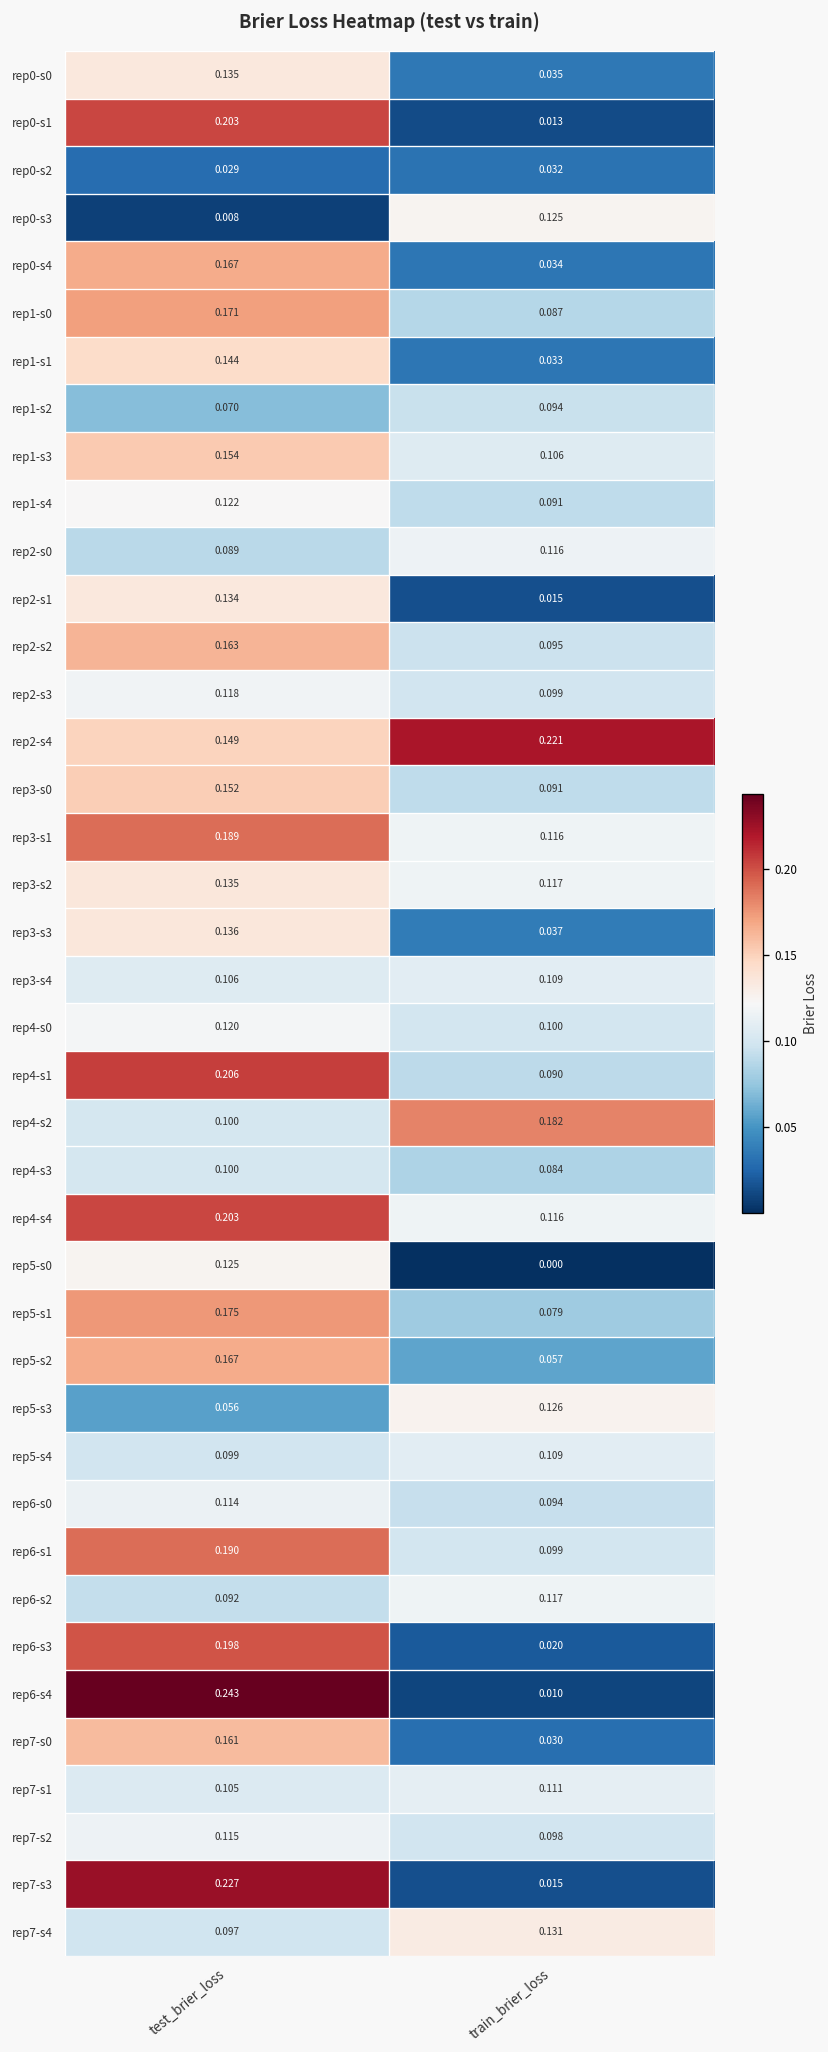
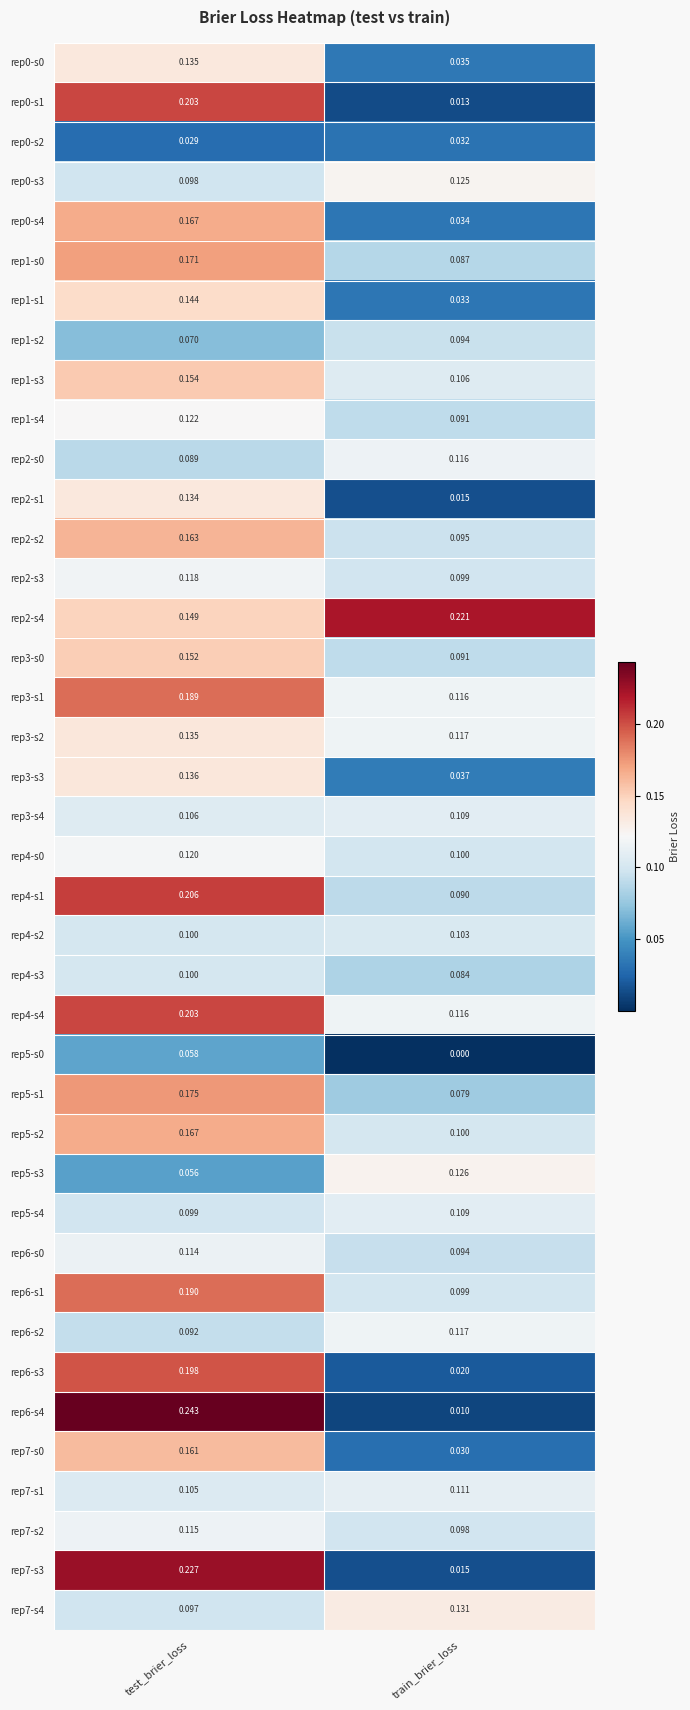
  {
    "rep0-s0": {
      "test_brier_loss": 0.135,
      "train_brier_loss": 0.035
    },
    "rep0-s1": {
      "test_brier_loss": 0.203,
      "train_brier_loss": 0.013
    },
    "rep0-s2": {
      "test_brier_loss": 0.029,
      "train_brier_loss": 0.032
    },
    "rep0-s3": {
-     "test_brier_loss": 0.008,
+     "test_brier_loss": 0.098,
      "train_brier_loss": 0.125
    },
    "rep0-s4": {
      "test_brier_loss": 0.167,
      "train_brier_loss": 0.034
    },
    "rep1-s0": {
      "test_brier_loss": 0.171,
      "train_brier_loss": 0.087
    },
    "rep1-s1": {
      "test_brier_loss": 0.144,
      "train_brier_loss": 0.033
    },
    "rep1-s2": {
      "test_brier_loss": 0.070,
      "train_brier_loss": 0.094
    },
    "rep1-s3": {
      "test_brier_loss": 0.154,
      "train_brier_loss": 0.106
    },
    "rep1-s4": {
      "test_brier_loss": 0.122,
      "train_brier_loss": 0.091
    },
    "rep2-s0": {
      "test_brier_loss": 0.089,
      "train_brier_loss": 0.116
    },
    "rep2-s1": {
      "test_brier_loss": 0.134,
      "train_brier_loss": 0.015
    },
    "rep2-s2": {
      "test_brier_loss": 0.163,
      "train_brier_loss": 0.095
    },
    "rep2-s3": {
      "test_brier_loss": 0.118,
      "train_brier_loss": 0.099
    },
    "rep2-s4": {
      "test_brier_loss": 0.149,
      "train_brier_loss": 0.221
    },
    "rep3-s0": {
      "test_brier_loss": 0.152,
      "train_brier_loss": 0.091
    },
    "rep3-s1": {
      "test_brier_loss": 0.189,
      "train_brier_loss": 0.116
    },
    "rep3-s2": {
      "test_brier_loss": 0.135,
      "train_brier_loss": 0.117
    },
    "rep3-s3": {
      "test_brier_loss": 0.136,
      "train_brier_loss": 0.037
    },
    "rep3-s4": {
      "test_brier_loss": 0.106,
      "train_brier_loss": 0.109
    },
    "rep4-s0": {
      "test_brier_loss": 0.120,
      "train_brier_loss": 0.100
    },
    "rep4-s1": {
      "test_brier_loss": 0.206,
      "train_brier_loss": 0.090
    },
    "rep4-s2": {
      "test_brier_loss": 0.100,
-     "train_brier_loss": 0.182
+     "train_brier_loss": 0.103
    },
    "rep4-s3": {
      "test_brier_loss": 0.100,
      "train_brier_loss": 0.084
    },
    "rep4-s4": {
      "test_brier_loss": 0.203,
      "train_brier_loss": 0.116
    },
    "rep5-s0": {
-     "test_brier_loss": 0.125,
+     "test_brier_loss": 0.058,
      "train_brier_loss": 0.000
    },
    "rep5-s1": {
      "test_brier_loss": 0.175,
      "train_brier_loss": 0.079
    },
    "rep5-s2": {
      "test_brier_loss": 0.167,
-     "train_brier_loss": 0.057
+     "train_brier_loss": 0.100
    },
    "rep5-s3": {
      "test_brier_loss": 0.056,
      "train_brier_loss": 0.126
    },
    "rep5-s4": {
      "test_brier_loss": 0.099,
      "train_brier_loss": 0.109
    },
    "rep6-s0": {
      "test_brier_loss": 0.114,
      "train_brier_loss": 0.094
    },
    "rep6-s1": {
      "test_brier_loss": 0.190,
      "train_brier_loss": 0.099
    },
    "rep6-s2": {
      "test_brier_loss": 0.092,
      "train_brier_loss": 0.117
    },
    "rep6-s3": {
      "test_brier_loss": 0.198,
      "train_brier_loss": 0.020
    },
    "rep6-s4": {
      "test_brier_loss": 0.243,
      "train_brier_loss": 0.010
    },
    "rep7-s0": {
      "test_brier_loss": 0.161,
      "train_brier_loss": 0.030
    },
    "rep7-s1": {
      "test_brier_loss": 0.105,
      "train_brier_loss": 0.111
    },
    "rep7-s2": {
      "test_brier_loss": 0.115,
      "train_brier_loss": 0.098
    },
    "rep7-s3": {
      "test_brier_loss": 0.227,
      "train_brier_loss": 0.015
    },
    "rep7-s4": {
      "test_brier_loss": 0.097,
      "train_brier_loss": 0.131
    }
  }
